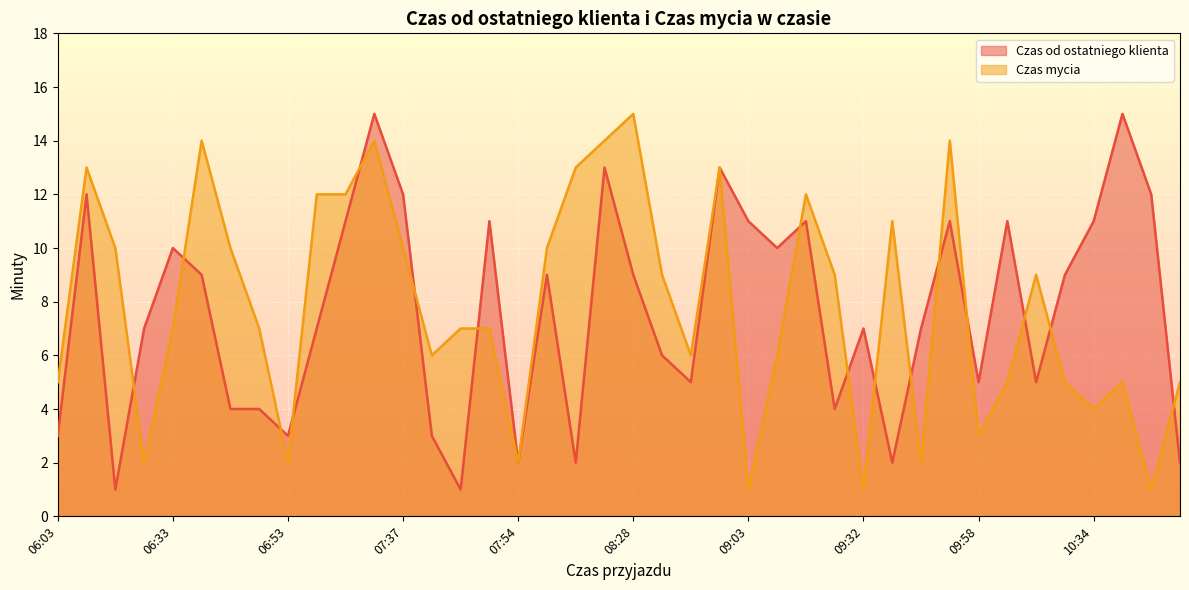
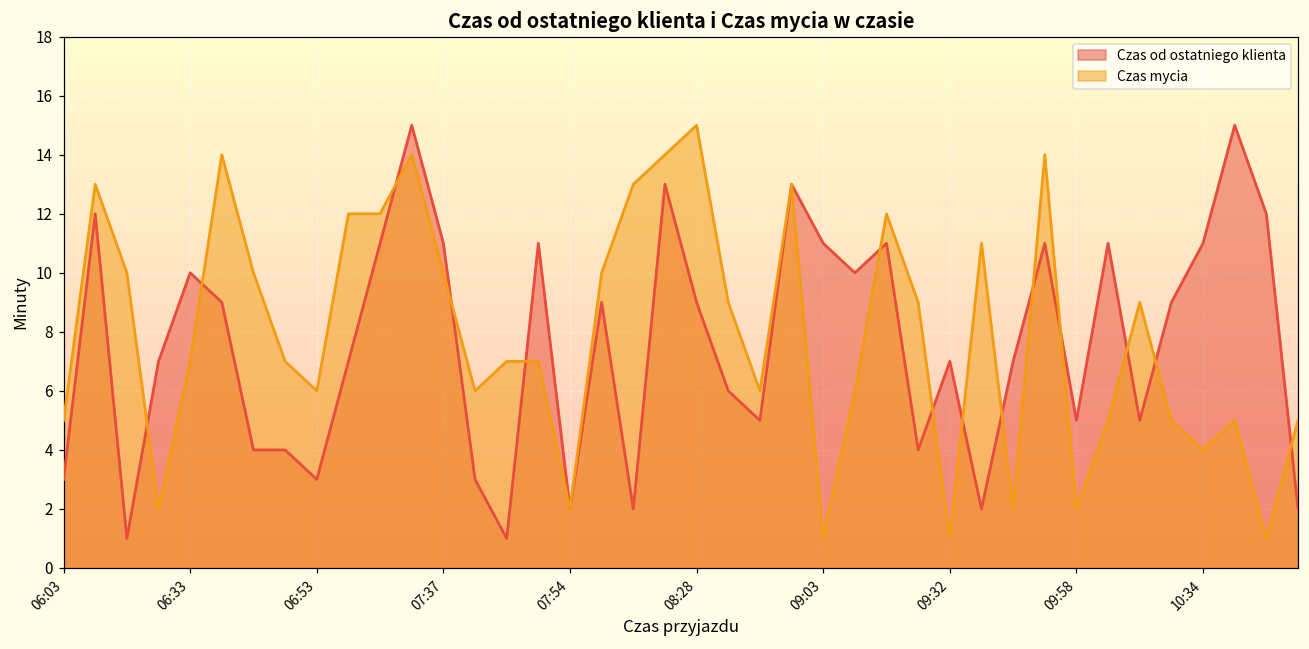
  {
    "Czas od ostatniego klienta": {
      "06:03": 3,
      "06:33": 10,
      "06:53": 3,
-     "07:37": 12,
+     "07:37": 11,
      "08:28": 9,
      "09:03": 11,
      "09:32": 7,
      "09:58": 5,
      "10:34": 11
    },
    "Czas mycia": {
      "06:03": 5,
      "06:33": 7,
-     "06:53": 2,
+     "06:53": 6,
      "07:37": 10,
      "08:28": 15,
      "09:03": 1,
      "09:32": 1,
-     "09:58": 3,
+     "09:58": 2,
      "10:34": 4
    }
  }
